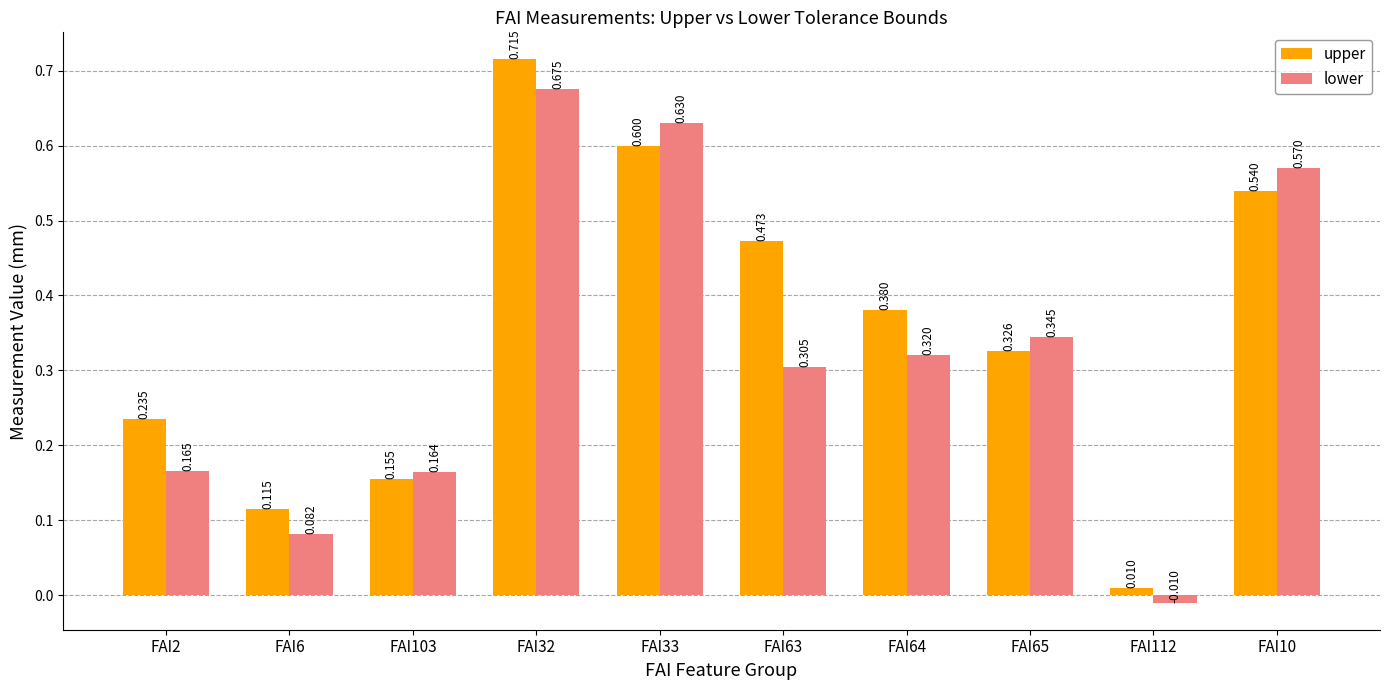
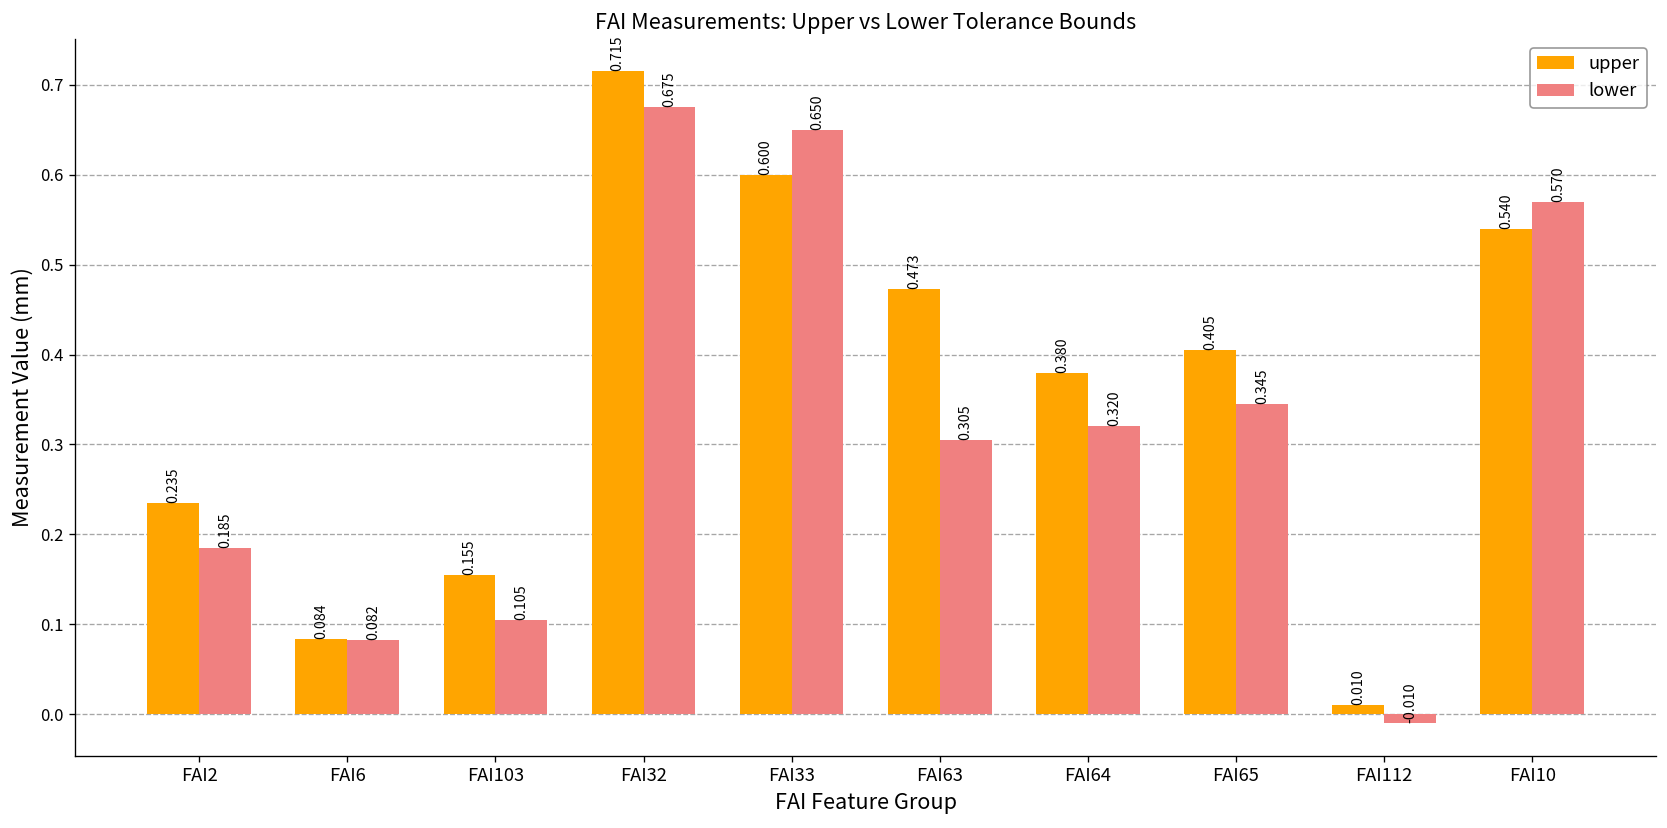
  {
    "upper": {
      "FAI2": 0.235,
-     "FAI6": 0.115,
+     "FAI6": 0.084,
      "FAI103": 0.155,
      "FAI32": 0.715,
      "FAI33": 0.600,
      "FAI63": 0.473,
      "FAI64": 0.380,
-     "FAI65": 0.326,
+     "FAI65": 0.405,
      "FAI112": 0.010,
      "FAI10": 0.540
    },
    "lower": {
-     "FAI2": 0.165,
+     "FAI2": 0.185,
      "FAI6": 0.082,
-     "FAI103": 0.164,
+     "FAI103": 0.105,
      "FAI32": 0.675,
-     "FAI33": 0.630,
+     "FAI33": 0.650,
      "FAI63": 0.305,
      "FAI64": 0.320,
      "FAI65": 0.345,
      "FAI112": -0.010,
      "FAI10": 0.570
    }
  }
